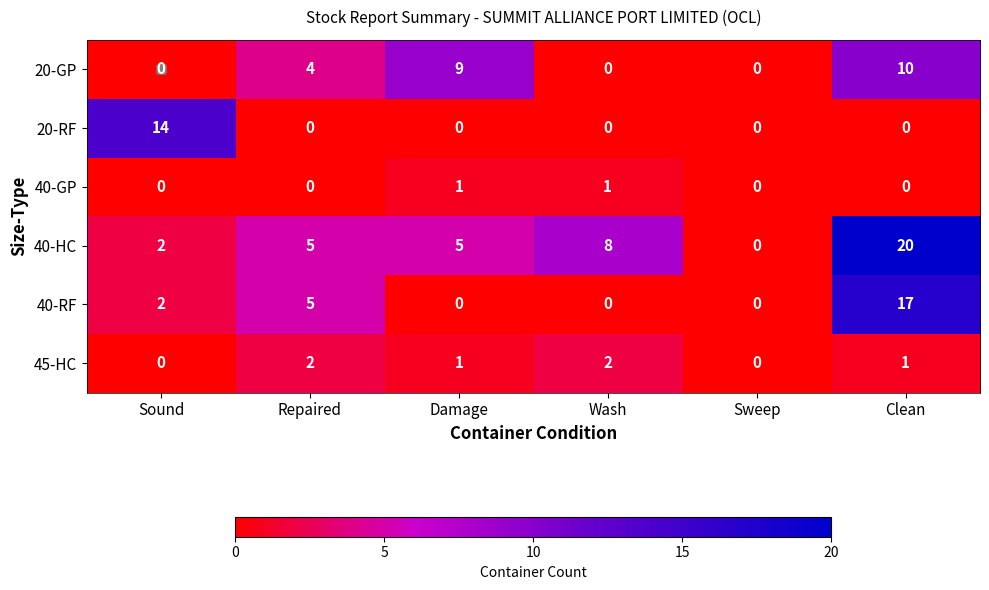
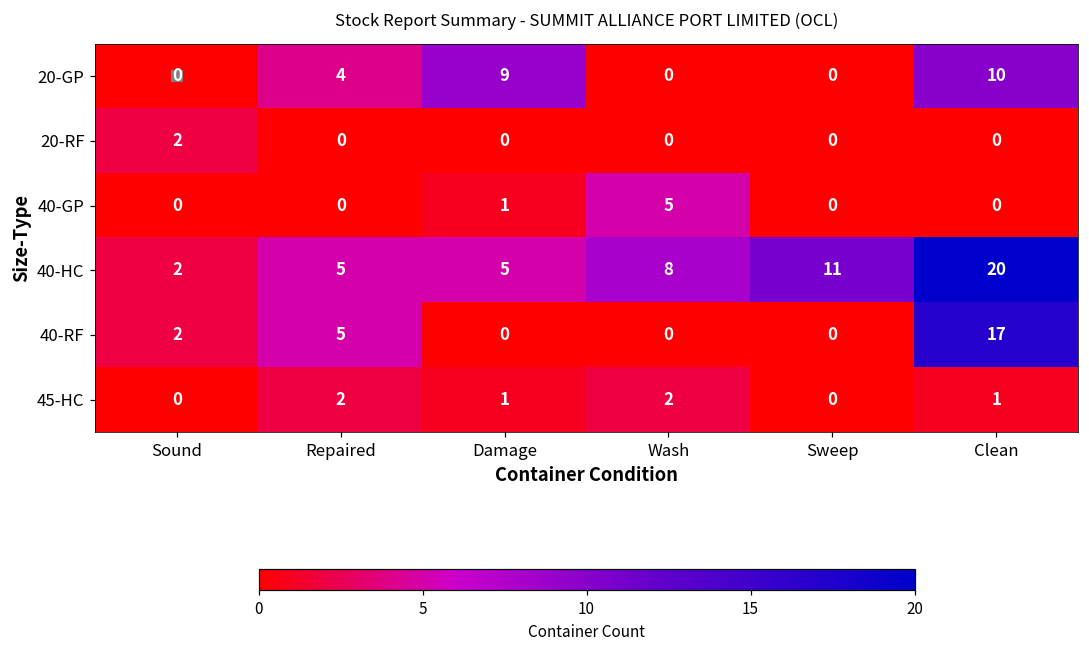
  {
    "20-GP": {
      "Repaired": 4,
      "Damage": 9,
      "Wash": 0,
      "Sweep": 0,
      "Clean": 10
    },
    "20-RF": {
-     "Sound": 14,
+     "Sound": 2,
      "Repaired": 0,
      "Damage": 0,
      "Wash": 0,
      "Sweep": 0,
      "Clean": 0
    },
    "40-GP": {
      "Sound": 0,
      "Repaired": 0,
      "Damage": 1,
-     "Wash": 1,
+     "Wash": 5,
      "Sweep": 0,
      "Clean": 0
    },
    "40-HC": {
      "Sound": 2,
      "Repaired": 5,
      "Damage": 5,
      "Wash": 8,
-     "Sweep": 0,
+     "Sweep": 11,
      "Clean": 20
    },
    "40-RF": {
      "Sound": 2,
      "Repaired": 5,
      "Damage": 0,
      "Wash": 0,
      "Sweep": 0,
      "Clean": 17
    },
    "45-HC": {
      "Sound": 0,
      "Repaired": 2,
      "Damage": 1,
      "Wash": 2,
      "Sweep": 0,
      "Clean": 1
    }
  }
